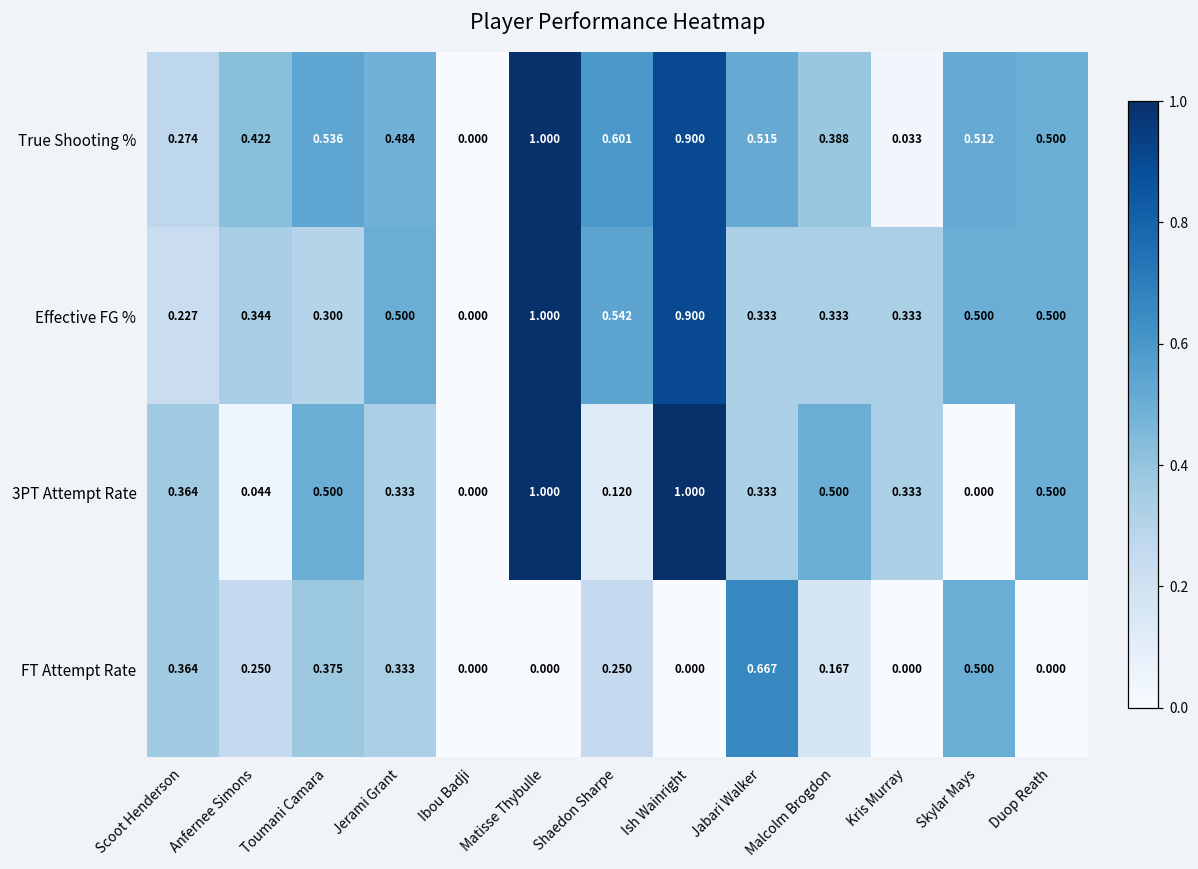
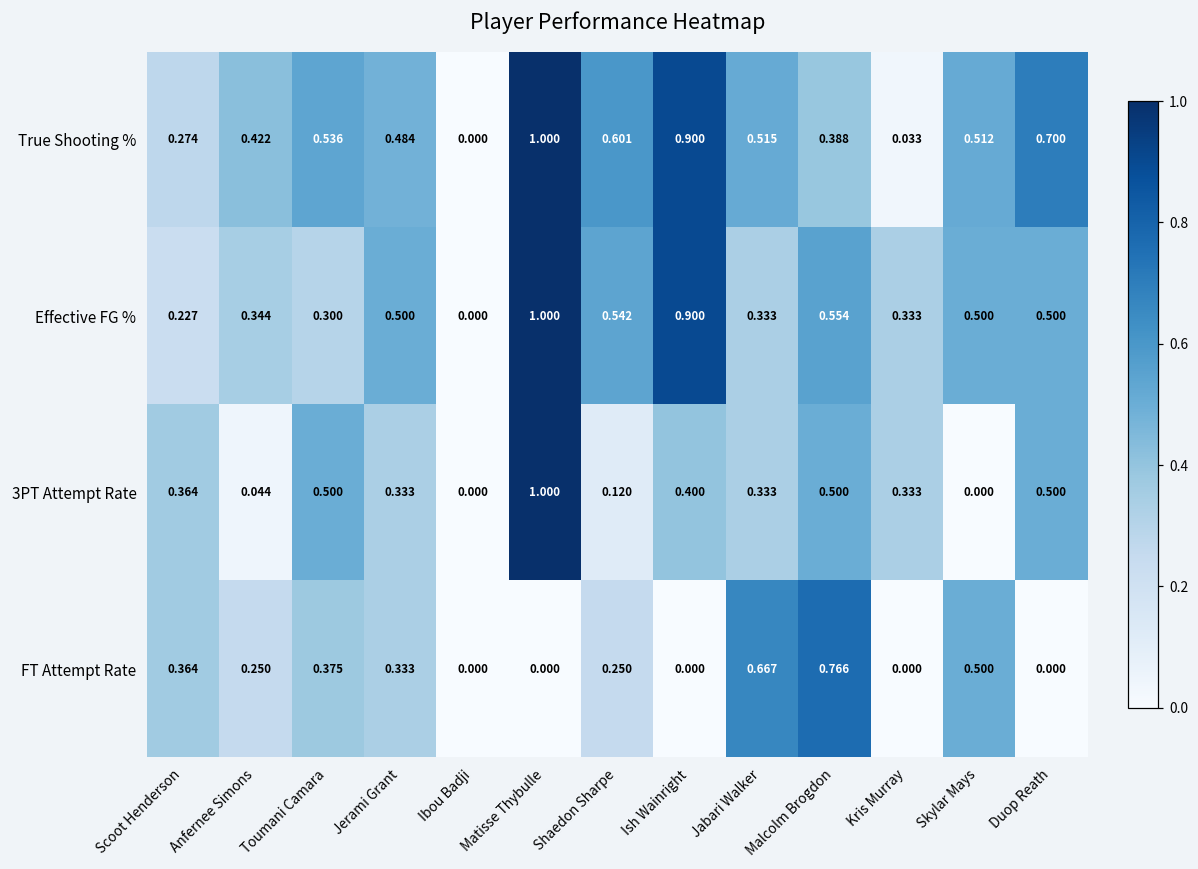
  {
    "True Shooting %": {
      "Scoot Henderson": 0.274,
      "Anfernee Simons": 0.422,
      "Toumani Camara": 0.536,
      "Jerami Grant": 0.484,
      "Ibou Badji": 0.000,
      "Matisse Thybulle": 1.000,
      "Shaedon Sharpe": 0.601,
      "Ish Wainright": 0.900,
      "Jabari Walker": 0.515,
      "Malcolm Brogdon": 0.388,
      "Kris Murray": 0.033,
      "Skylar Mays": 0.512,
-     "Duop Reath": 0.500
+     "Duop Reath": 0.700
    },
    "Effective FG %": {
      "Scoot Henderson": 0.227,
      "Anfernee Simons": 0.344,
      "Toumani Camara": 0.300,
      "Jerami Grant": 0.500,
      "Ibou Badji": 0.000,
      "Matisse Thybulle": 1.000,
      "Shaedon Sharpe": 0.542,
      "Ish Wainright": 0.900,
      "Jabari Walker": 0.333,
-     "Malcolm Brogdon": 0.333,
+     "Malcolm Brogdon": 0.554,
      "Kris Murray": 0.333,
      "Skylar Mays": 0.500,
      "Duop Reath": 0.500
    },
    "3PT Attempt Rate": {
      "Scoot Henderson": 0.364,
      "Anfernee Simons": 0.044,
      "Toumani Camara": 0.500,
      "Jerami Grant": 0.333,
      "Ibou Badji": 0.000,
      "Matisse Thybulle": 1.000,
      "Shaedon Sharpe": 0.120,
-     "Ish Wainright": 1.000,
+     "Ish Wainright": 0.400,
      "Jabari Walker": 0.333,
      "Malcolm Brogdon": 0.500,
      "Kris Murray": 0.333,
      "Skylar Mays": 0.000,
      "Duop Reath": 0.500
    },
    "FT Attempt Rate": {
      "Scoot Henderson": 0.364,
      "Anfernee Simons": 0.250,
      "Toumani Camara": 0.375,
      "Jerami Grant": 0.333,
      "Ibou Badji": 0.000,
      "Matisse Thybulle": 0.000,
      "Shaedon Sharpe": 0.250,
      "Ish Wainright": 0.000,
      "Jabari Walker": 0.667,
-     "Malcolm Brogdon": 0.167,
+     "Malcolm Brogdon": 0.766,
      "Kris Murray": 0.000,
      "Skylar Mays": 0.500,
      "Duop Reath": 0.000
    }
  }
